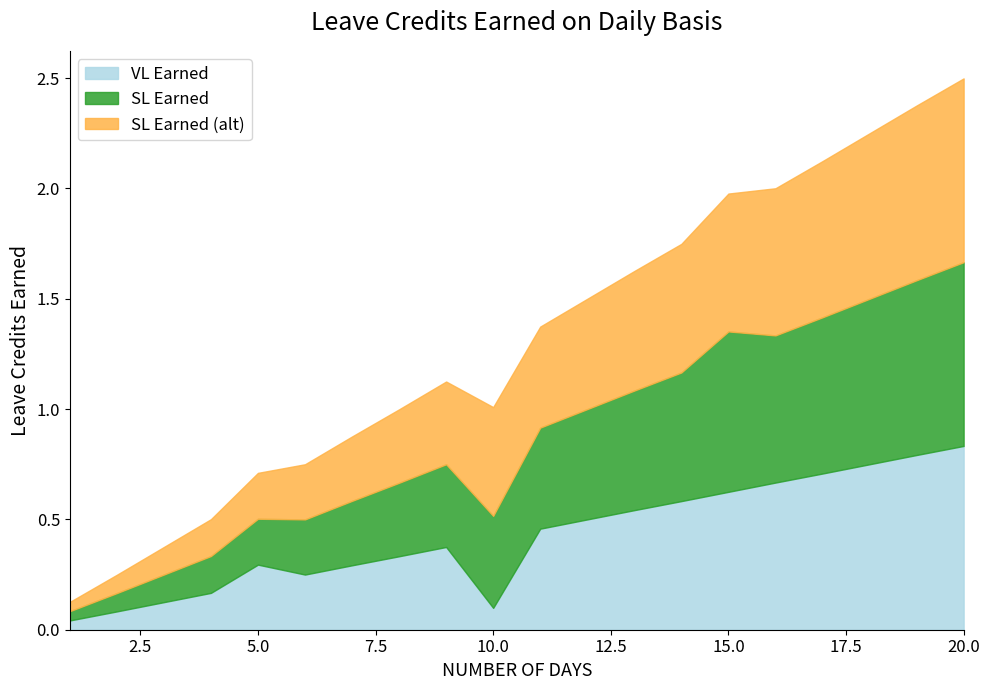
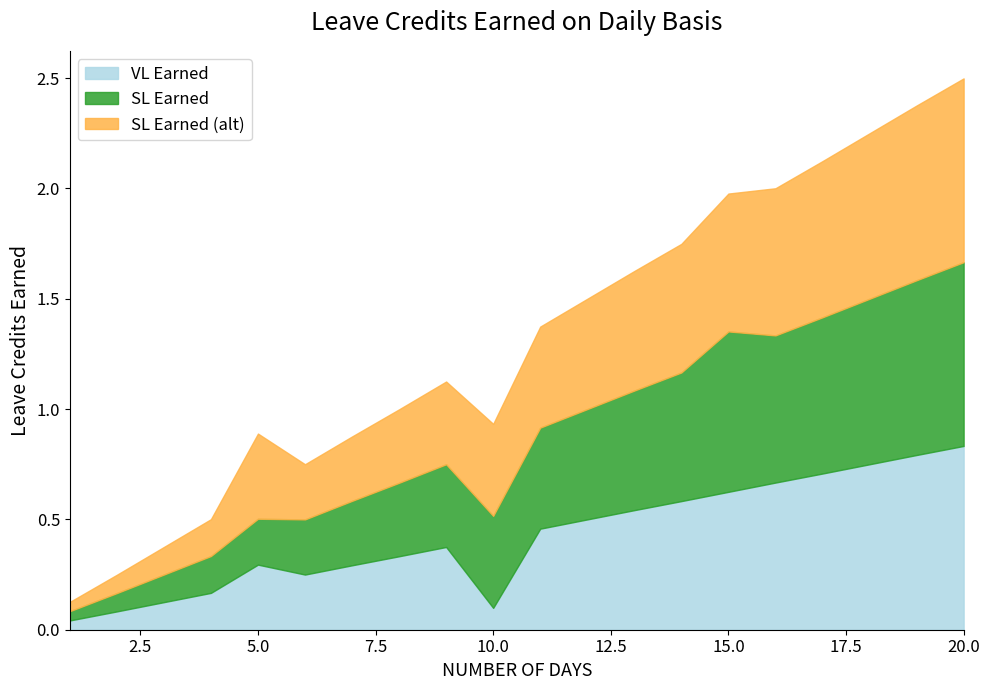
  {
    "VL Earned": {
      "5.0": 0.30,
      "10.0": 0.10,
      "15.0": 0.63,
      "20.0": 0.83
    },
    "SL Earned": {
      "5.0": 0.21,
      "10.0": 0.42,
      "15.0": 0.73,
      "20.0": 0.83
    },
    "SL Earned (alt)": {
-     "5.0": 0.21,
-     "10.0": 0.49,
+     "5.0": 0.39,
+     "10.0": 0.42,
      "15.0": 0.63,
      "20.0": 0.83
    }
  }
